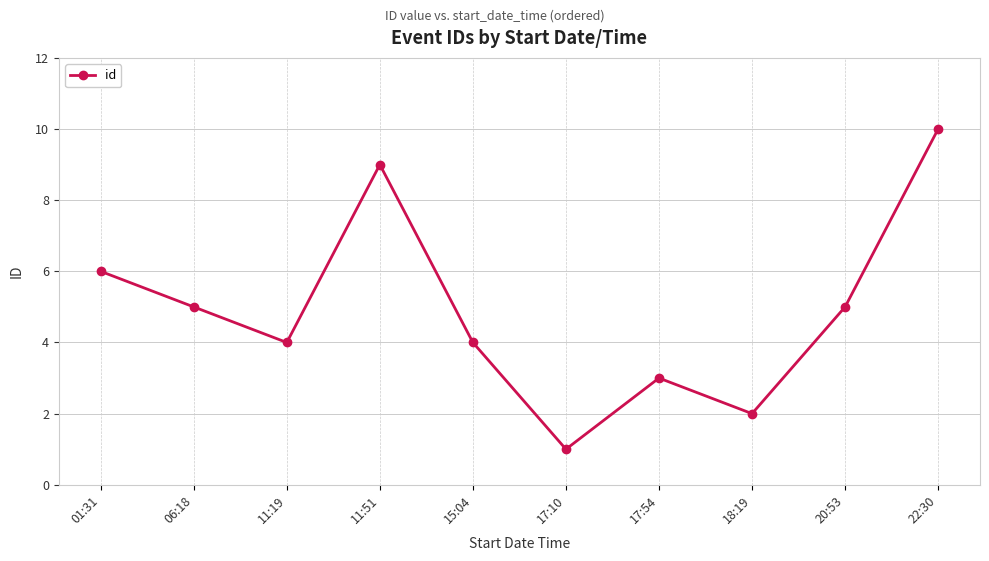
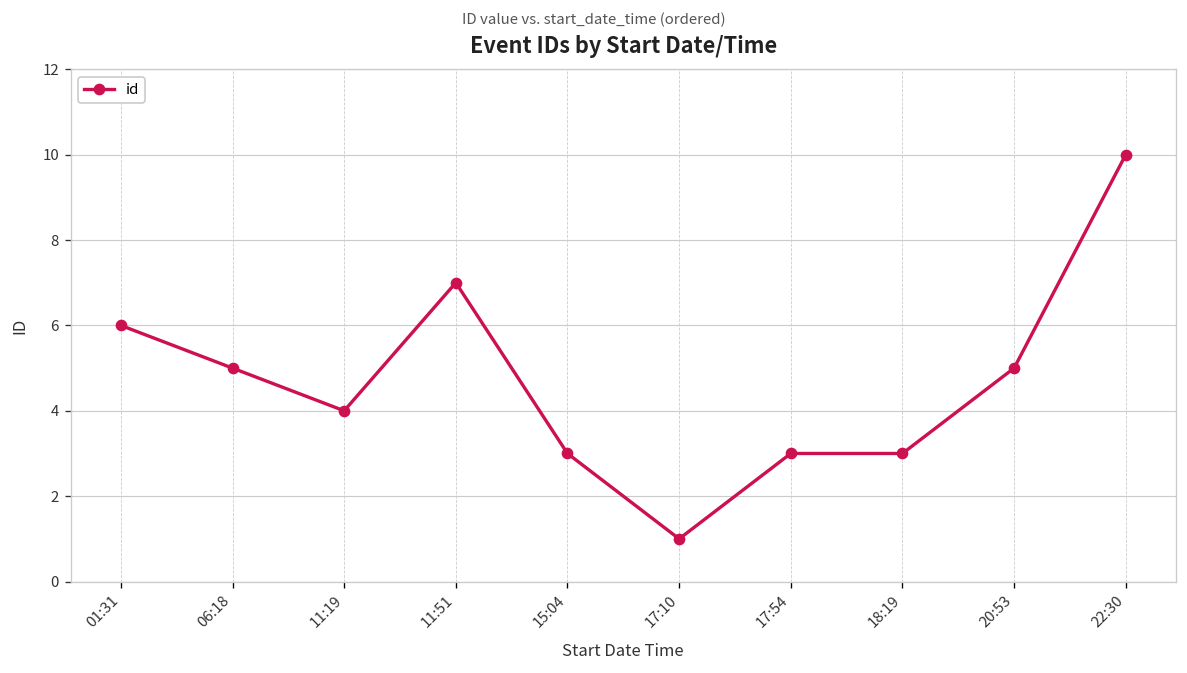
  {
    "01:31": 6,
    "06:18": 5,
    "11:19": 4,
-   "11:51": 9,
-   "15:04": 4,
+   "11:51": 7,
+   "15:04": 3,
    "17:10": 1,
    "17:54": 3,
-   "18:19": 2,
+   "18:19": 3,
    "20:53": 5,
    "22:30": 10
  }
